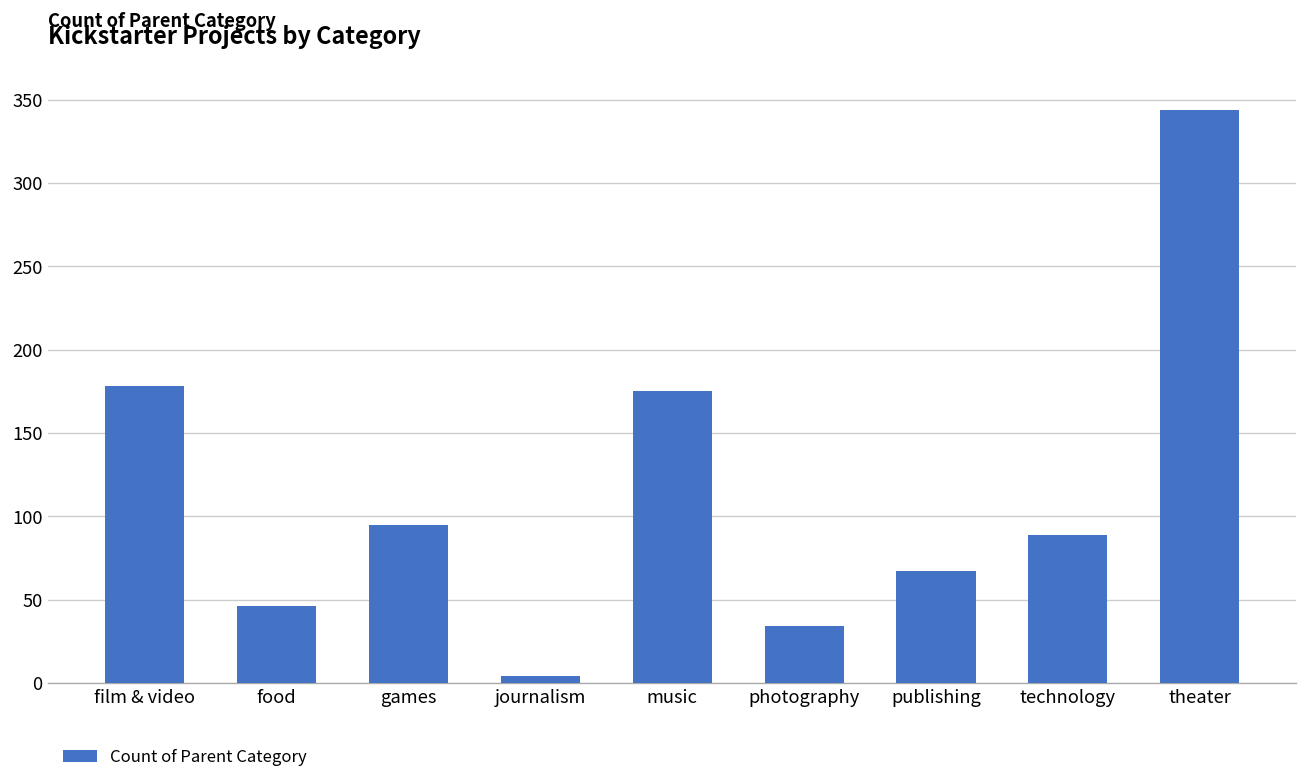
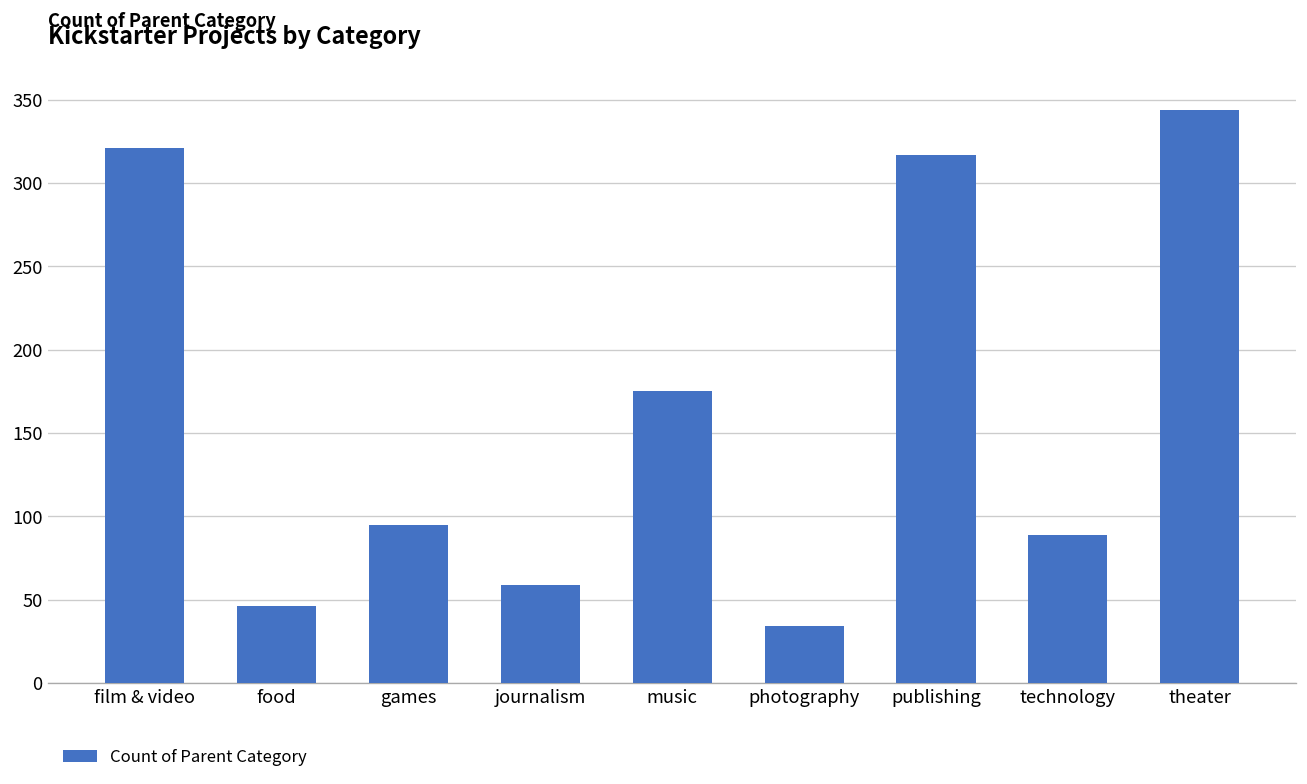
  {
-   "film & video": 178,
+   "film & video": 321,
    "food": 46,
    "games": 95,
-   "journalism": 4,
+   "journalism": 59,
    "music": 175,
    "photography": 34,
-   "publishing": 67,
+   "publishing": 317,
    "technology": 89,
    "theater": 344
  }
